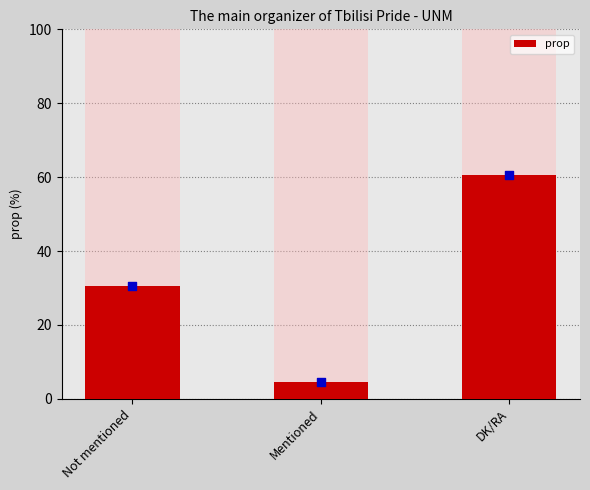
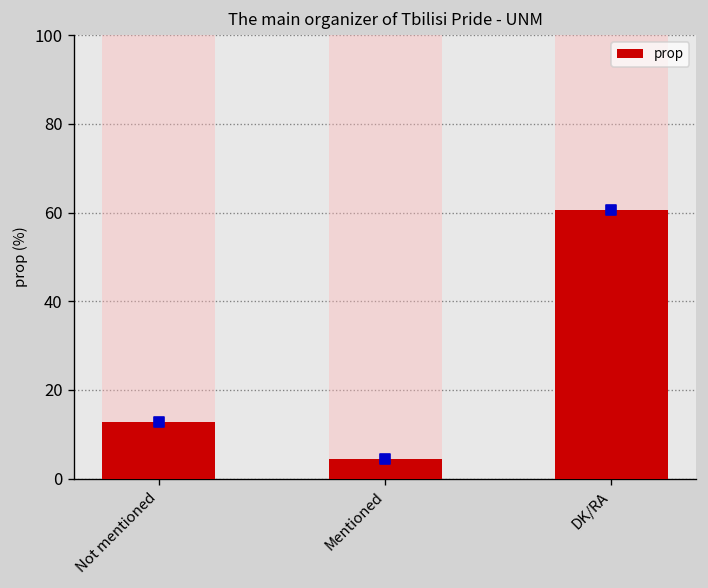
  {
    "prop": {
-     "Not mentioned": 31
+     "Not mentioned": 13
    }
  }
